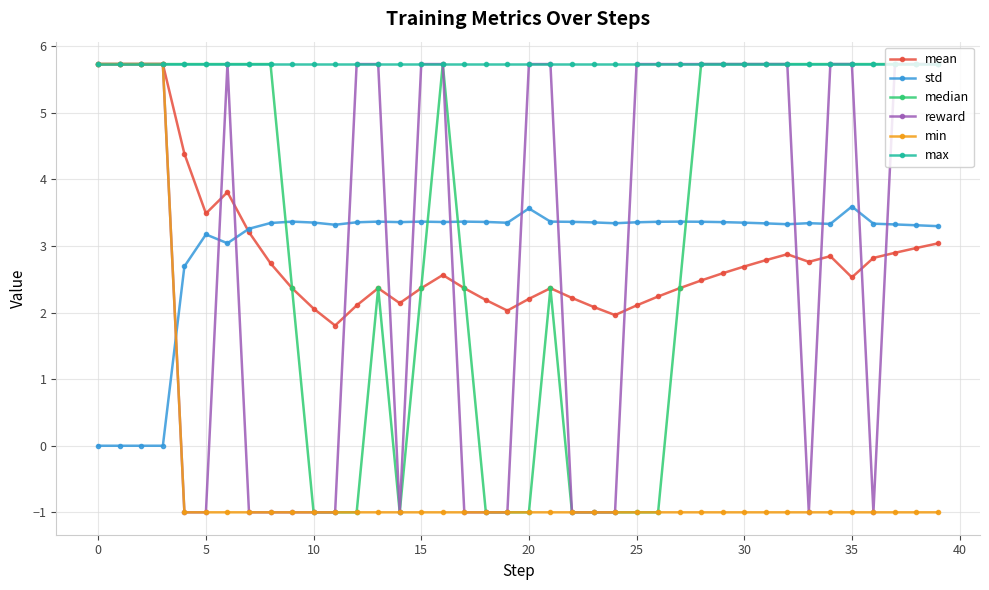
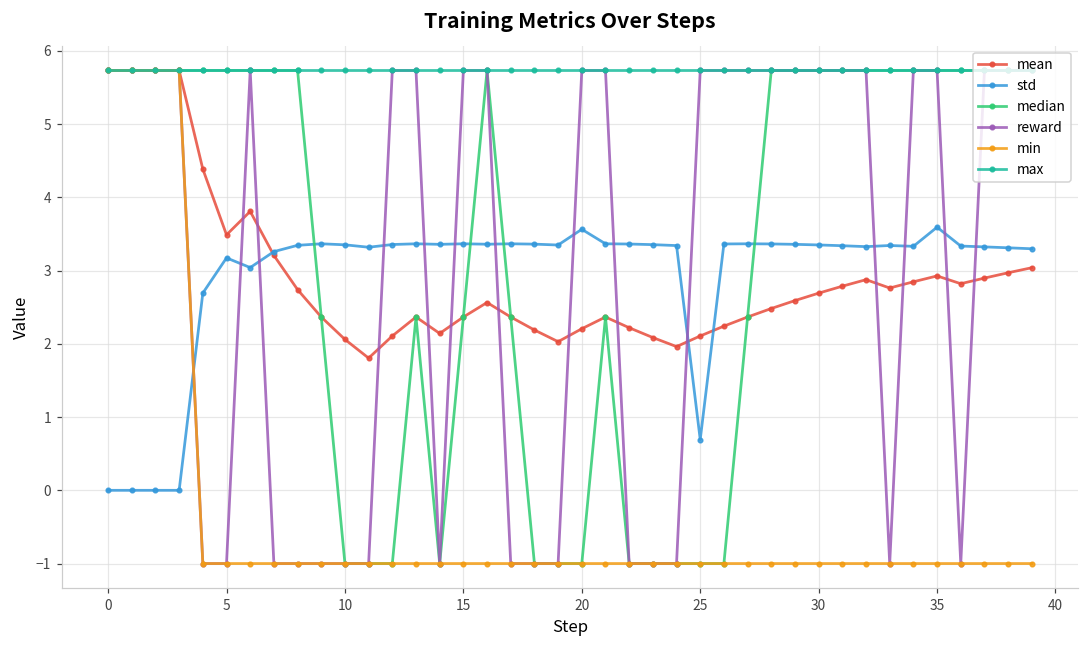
  {
    "mean": {
      "5": 3.5,
      "10": 2.1,
      "20": 2.2,
      "25": 2.1,
      "30": 2.7,
-     "35": 2.5
+     "35": 2.9
    },
    "std": {
      "0": 0.0,
      "5": 3.2,
      "10": 3.4,
      "15": 3.4,
      "20": 3.6,
-     "25": 3.4,
+     "25": 0.7,
      "30": 3.4,
      "35": 3.6
    },
    "min": {
      "15": -1.0,
      "30": -1.0,
      "35": -1.0
    }
  }
